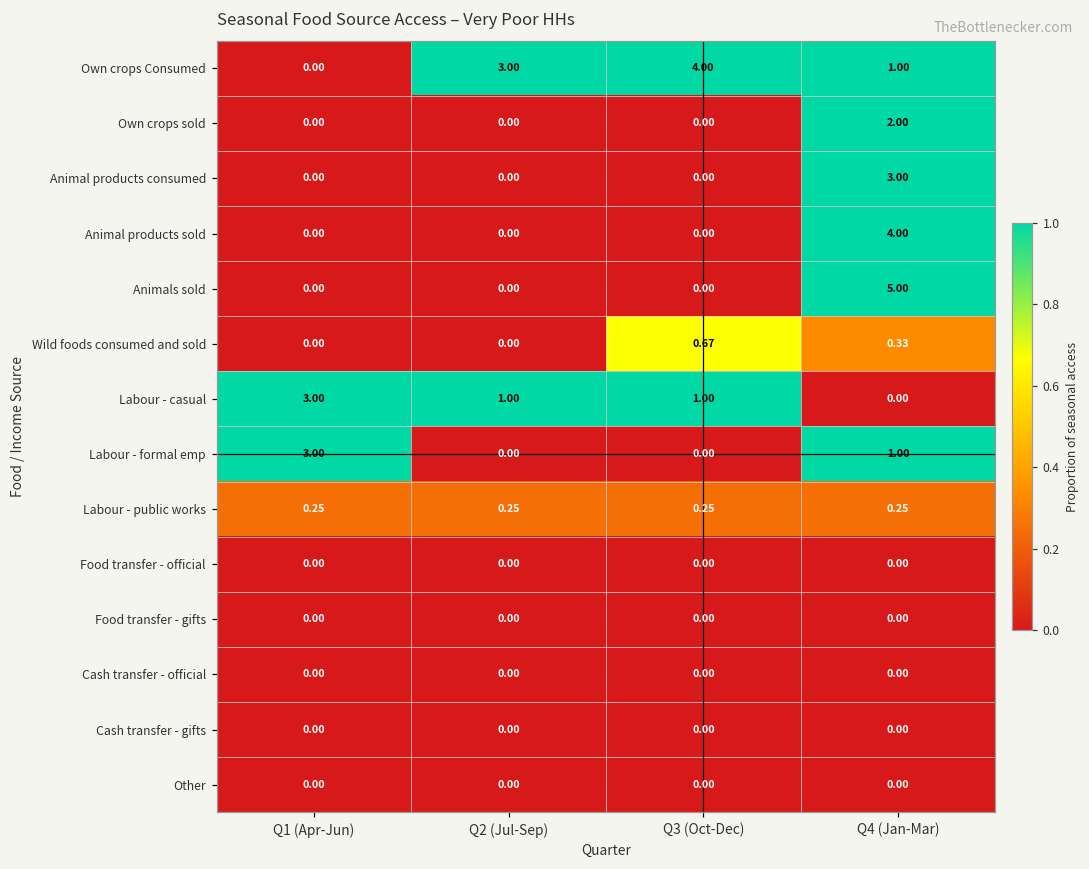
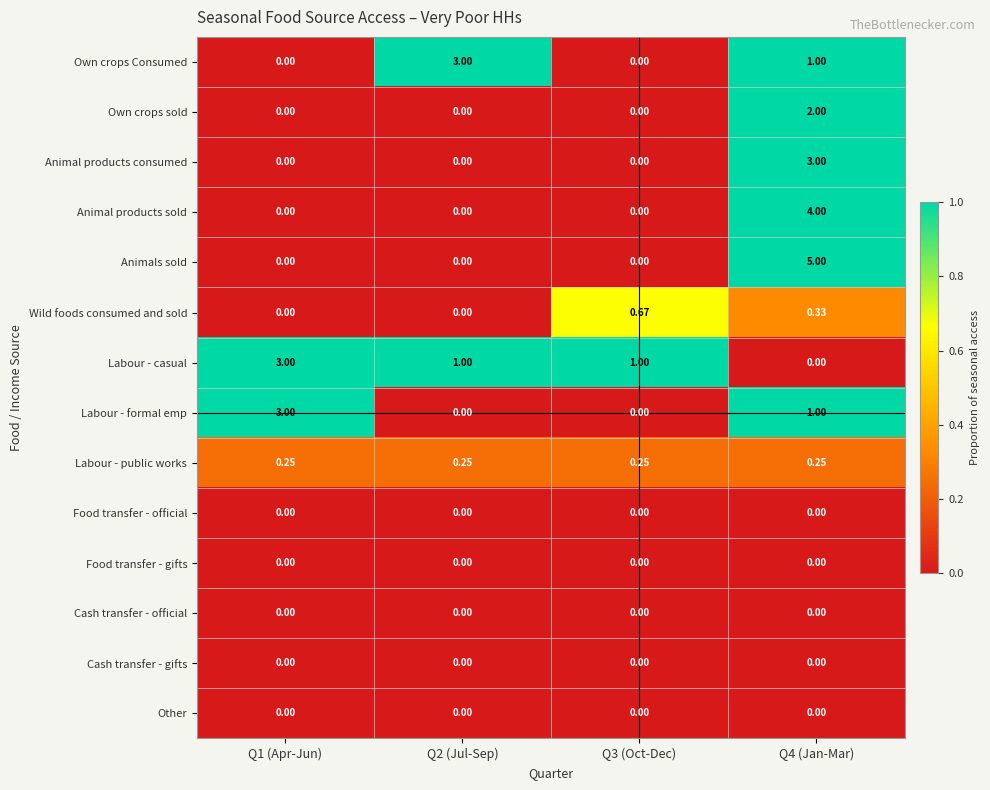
  {
    "Own crops Consumed": {
      "Q1 (Apr-Jun)": 0.00,
      "Q2 (Jul-Sep)": 3.00,
-     "Q3 (Oct-Dec)": 4.00,
+     "Q3 (Oct-Dec)": 0.00,
      "Q4 (Jan-Mar)": 1.00
    },
    "Own crops sold": {
      "Q1 (Apr-Jun)": 0.00,
      "Q2 (Jul-Sep)": 0.00,
      "Q3 (Oct-Dec)": 0.00,
      "Q4 (Jan-Mar)": 2.00
    },
    "Animal products consumed": {
      "Q1 (Apr-Jun)": 0.00,
      "Q2 (Jul-Sep)": 0.00,
      "Q3 (Oct-Dec)": 0.00,
      "Q4 (Jan-Mar)": 3.00
    },
    "Animal products sold": {
      "Q1 (Apr-Jun)": 0.00,
      "Q2 (Jul-Sep)": 0.00,
      "Q3 (Oct-Dec)": 0.00,
      "Q4 (Jan-Mar)": 4.00
    },
    "Animals sold": {
      "Q1 (Apr-Jun)": 0.00,
      "Q2 (Jul-Sep)": 0.00,
      "Q3 (Oct-Dec)": 0.00,
      "Q4 (Jan-Mar)": 5.00
    },
    "Wild foods consumed and sold": {
      "Q1 (Apr-Jun)": 0.00,
      "Q2 (Jul-Sep)": 0.00,
      "Q3 (Oct-Dec)": 0.67,
      "Q4 (Jan-Mar)": 0.33
    },
    "Labour - casual": {
      "Q1 (Apr-Jun)": 3.00,
      "Q2 (Jul-Sep)": 1.00,
      "Q3 (Oct-Dec)": 1.00,
      "Q4 (Jan-Mar)": 0.00
    },
    "Labour - formal emp": {
      "Q1 (Apr-Jun)": 3.00,
      "Q2 (Jul-Sep)": 0.00,
      "Q3 (Oct-Dec)": 0.00,
      "Q4 (Jan-Mar)": 1.00
    },
    "Labour - public works": {
      "Q1 (Apr-Jun)": 0.25,
      "Q2 (Jul-Sep)": 0.25,
      "Q3 (Oct-Dec)": 0.25,
      "Q4 (Jan-Mar)": 0.25
    },
    "Food transfer - official": {
      "Q1 (Apr-Jun)": 0.00,
      "Q2 (Jul-Sep)": 0.00,
      "Q3 (Oct-Dec)": 0.00,
      "Q4 (Jan-Mar)": 0.00
    },
    "Food transfer - gifts": {
      "Q1 (Apr-Jun)": 0.00,
      "Q2 (Jul-Sep)": 0.00,
      "Q3 (Oct-Dec)": 0.00,
      "Q4 (Jan-Mar)": 0.00
    },
    "Cash transfer - official": {
      "Q1 (Apr-Jun)": 0.00,
      "Q2 (Jul-Sep)": 0.00,
      "Q3 (Oct-Dec)": 0.00,
      "Q4 (Jan-Mar)": 0.00
    },
    "Cash transfer - gifts": {
      "Q1 (Apr-Jun)": 0.00,
      "Q2 (Jul-Sep)": 0.00,
      "Q3 (Oct-Dec)": 0.00,
      "Q4 (Jan-Mar)": 0.00
    },
    "Other": {
      "Q1 (Apr-Jun)": 0.00,
      "Q2 (Jul-Sep)": 0.00,
      "Q3 (Oct-Dec)": 0.00,
      "Q4 (Jan-Mar)": 0.00
    }
  }
